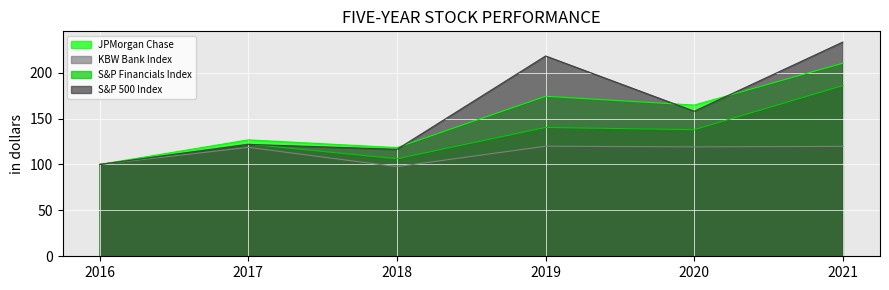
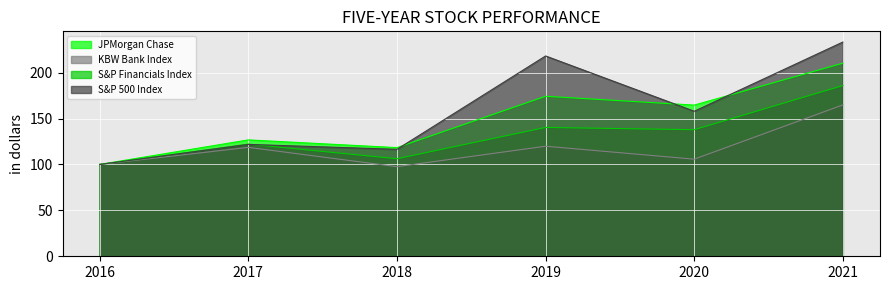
  {
    "KBW Bank Index": {
      "2017": 120,
      "2018": 100,
      "2019": 120,
-     "2020": 120,
-     "2021": 120
+     "2020": 110,
+     "2021": 160
    },
    "S&P 500 Index": {
      "2019": 220,
      "2020": 160,
      "2021": 230
    }
  }
